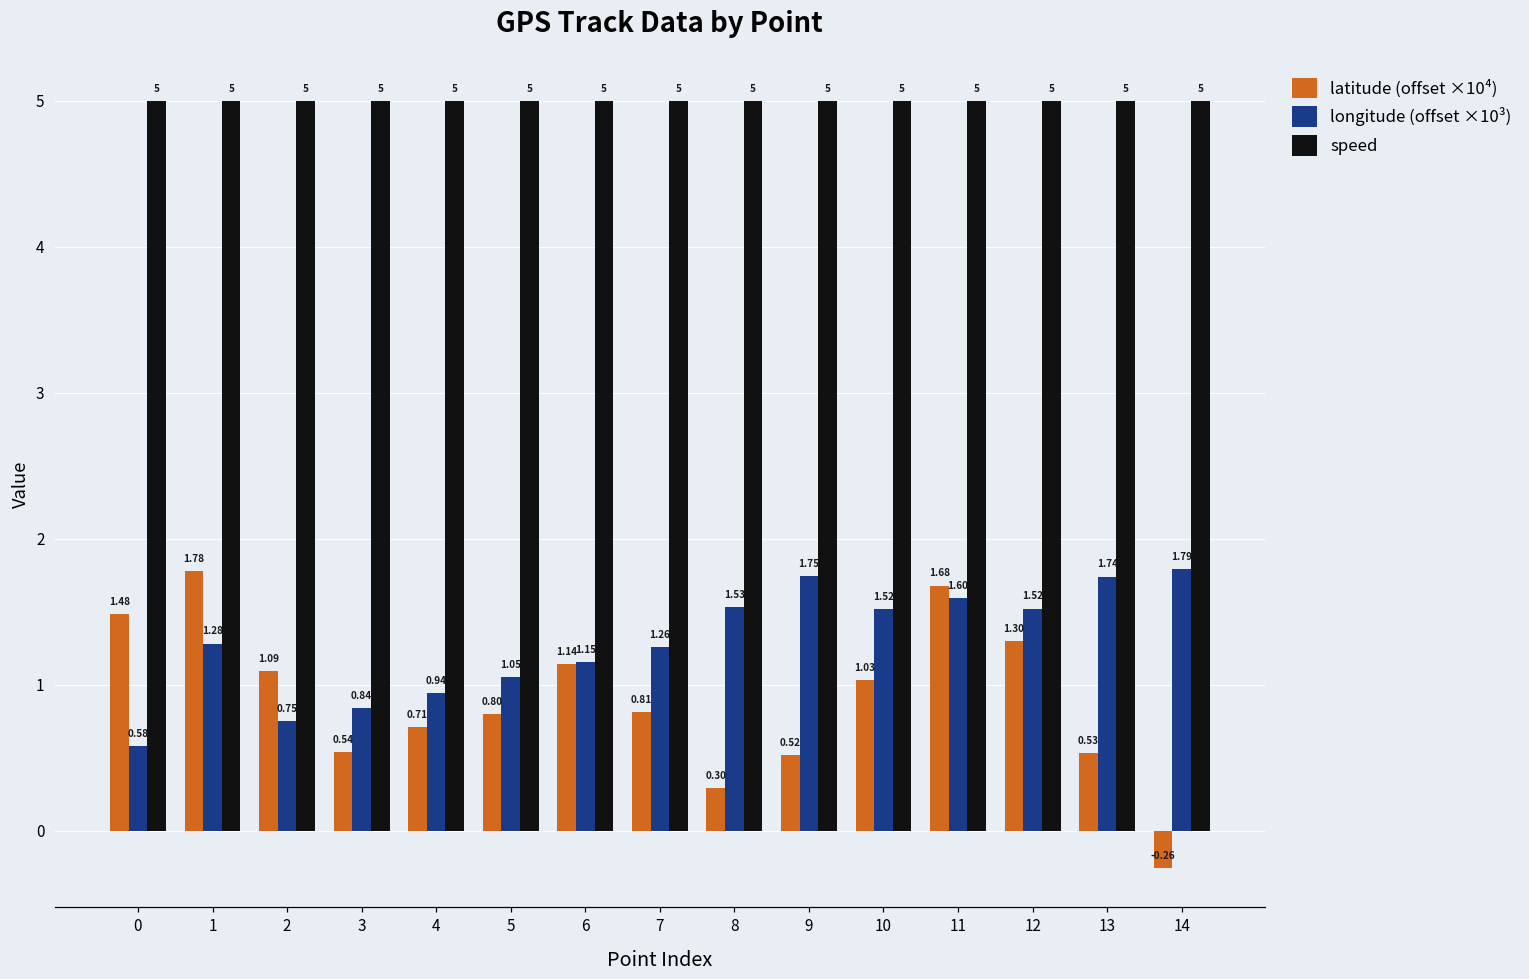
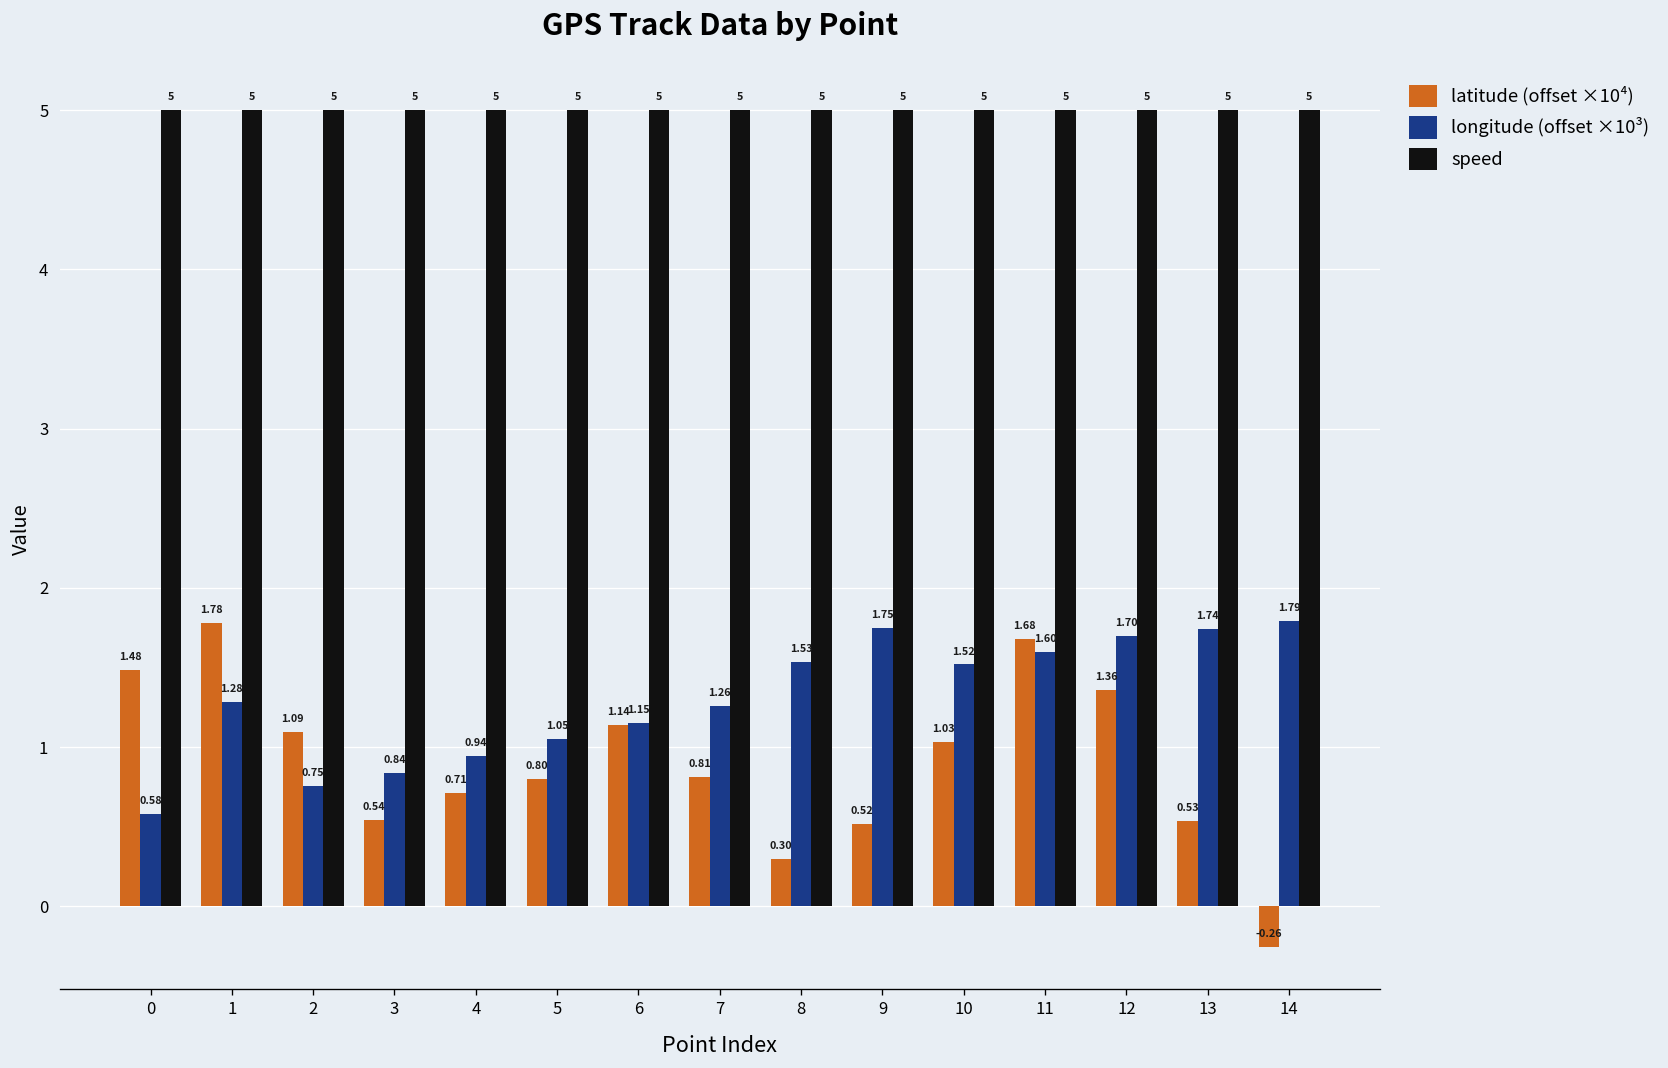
  {
    "latitude (offset ×10⁴)": {
      "0": 1.48,
      "1": 1.78,
      "2": 1.09,
      "3": 0.54,
      "4": 0.71,
      "5": 0.80,
      "6": 1.14,
      "7": 0.81,
      "8": 0.30,
      "9": 0.52,
      "10": 1.03,
      "11": 1.68,
-     "12": 1.30,
+     "12": 1.36,
      "13": 0.53,
      "14": -0.26
    },
    "longitude (offset ×10³)": {
      "0": 0.58,
      "1": 1.28,
      "2": 0.75,
      "3": 0.84,
      "4": 0.94,
      "5": 1.05,
      "6": 1.15,
      "7": 1.26,
      "8": 1.53,
      "9": 1.75,
      "10": 1.52,
      "11": 1.60,
-     "12": 1.52,
+     "12": 1.70,
      "13": 1.74,
      "14": 1.79
    },
    "speed": {
      "0": 5,
      "1": 5,
      "2": 5,
      "3": 5,
      "4": 5,
      "5": 5,
      "6": 5,
      "7": 5,
      "8": 5,
      "9": 5,
      "10": 5,
      "11": 5,
      "12": 5,
      "13": 5,
      "14": 5
    }
  }
